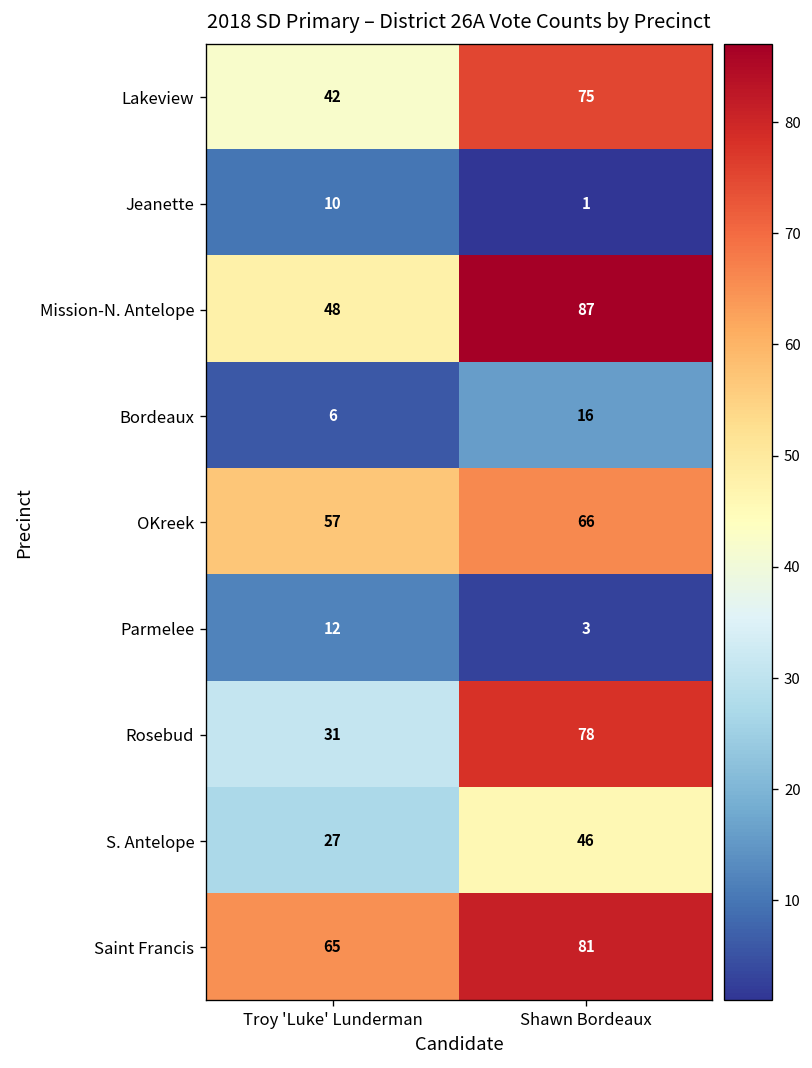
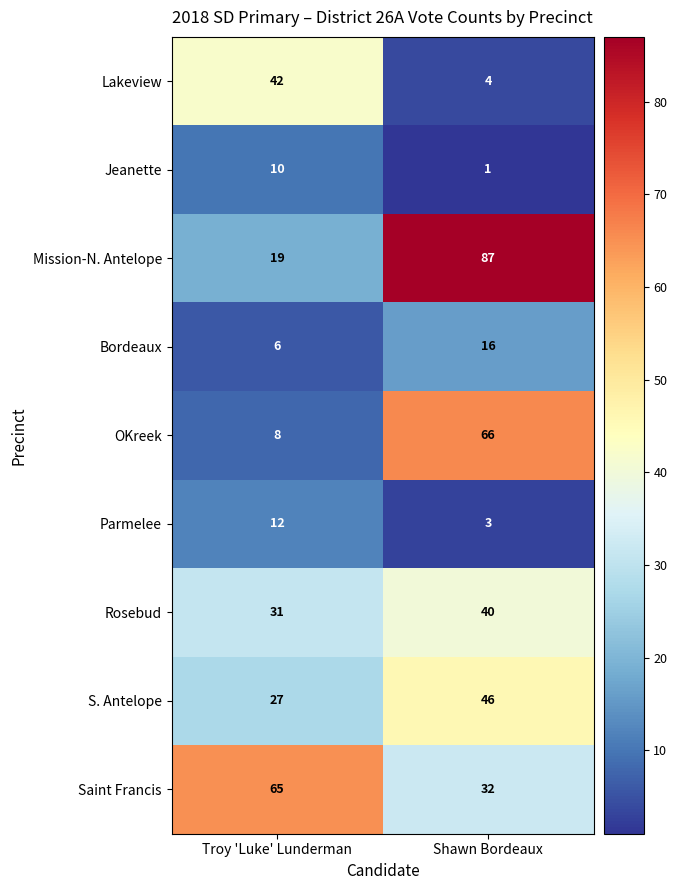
  {
    "Lakeview": {
      "Troy 'Luke' Lunderman": 42,
-     "Shawn Bordeaux": 75
+     "Shawn Bordeaux": 4
    },
    "Jeanette": {
      "Troy 'Luke' Lunderman": 10,
      "Shawn Bordeaux": 1
    },
    "Mission-N. Antelope": {
-     "Troy 'Luke' Lunderman": 48,
+     "Troy 'Luke' Lunderman": 19,
      "Shawn Bordeaux": 87
    },
    "Bordeaux": {
      "Troy 'Luke' Lunderman": 6,
      "Shawn Bordeaux": 16
    },
    "OKreek": {
-     "Troy 'Luke' Lunderman": 57,
+     "Troy 'Luke' Lunderman": 8,
      "Shawn Bordeaux": 66
    },
    "Parmelee": {
      "Troy 'Luke' Lunderman": 12,
      "Shawn Bordeaux": 3
    },
    "Rosebud": {
      "Troy 'Luke' Lunderman": 31,
-     "Shawn Bordeaux": 78
+     "Shawn Bordeaux": 40
    },
    "S. Antelope": {
      "Troy 'Luke' Lunderman": 27,
      "Shawn Bordeaux": 46
    },
    "Saint Francis": {
      "Troy 'Luke' Lunderman": 65,
-     "Shawn Bordeaux": 81
+     "Shawn Bordeaux": 32
    }
  }
